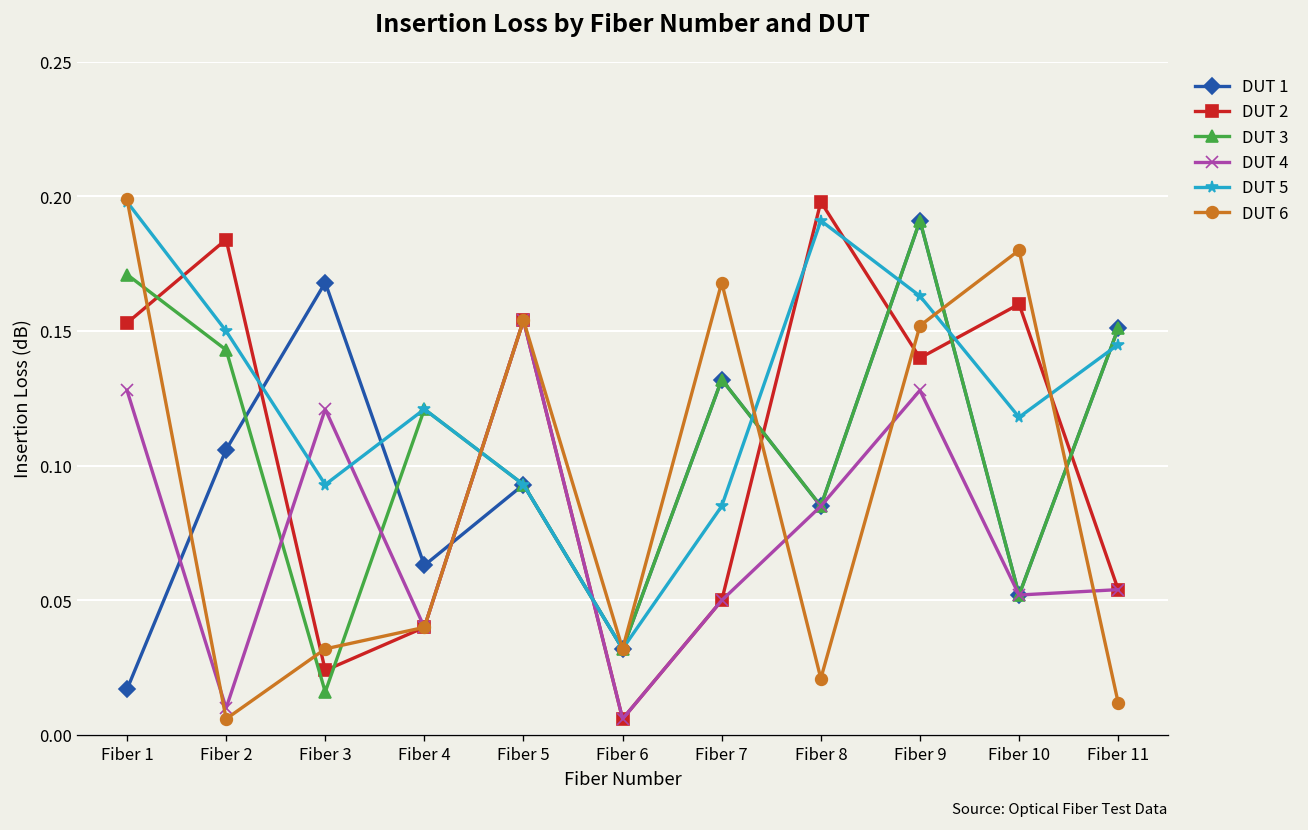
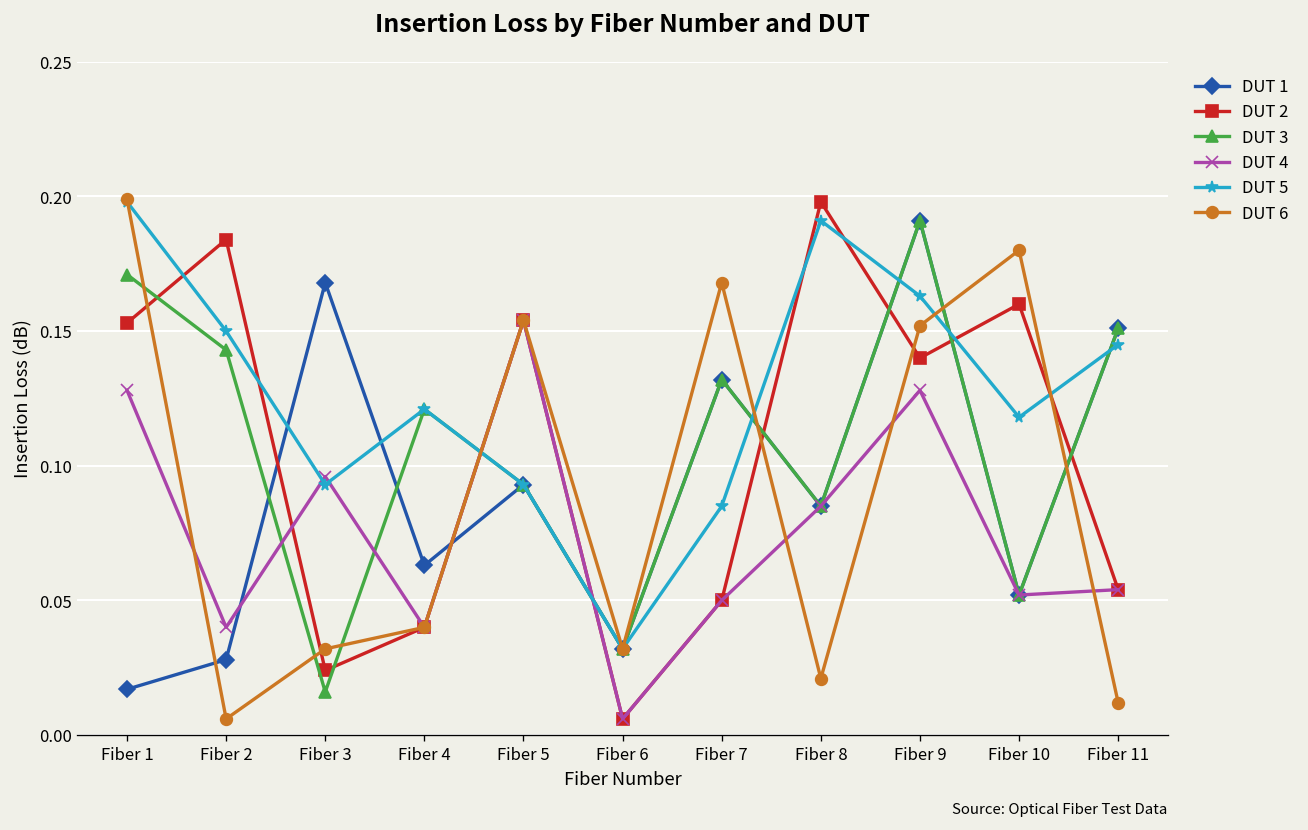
  {
    "DUT 1": {
      "Fiber 1": 0.017,
-     "Fiber 2": 0.106,
+     "Fiber 2": 0.028,
      "Fiber 3": 0.168,
      "Fiber 4": 0.063
    },
    "DUT 2": {
      "Fiber 1": 0.153,
      "Fiber 2": 0.184,
      "Fiber 3": 0.024,
      "Fiber 8": 0.198,
      "Fiber 9": 0.140,
      "Fiber 10": 0.160
    },
    "DUT 3": {
      "Fiber 1": 0.171,
      "Fiber 2": 0.143,
      "Fiber 3": 0.016
    },
    "DUT 4": {
      "Fiber 1": 0.128,
-     "Fiber 2": 0.01,
-     "Fiber 3": 0.121,
+     "Fiber 2": 0.04,
+     "Fiber 3": 0.096,
      "Fiber 9": 0.128
    },
    "DUT 5": {
      "Fiber 2": 0.150,
      "Fiber 3": 0.093,
      "Fiber 7": 0.085,
      "Fiber 8": 0.191,
      "Fiber 9": 0.163,
      "Fiber 10": 0.118,
      "Fiber 11": 0.145
    },
    "DUT 6": {
      "Fiber 2": 0.006,
      "Fiber 3": 0.032,
      "Fiber 7": 0.168,
      "Fiber 8": 0.021,
      "Fiber 9": 0.152,
      "Fiber 10": 0.180,
      "Fiber 11": 0.012
    }
  }
